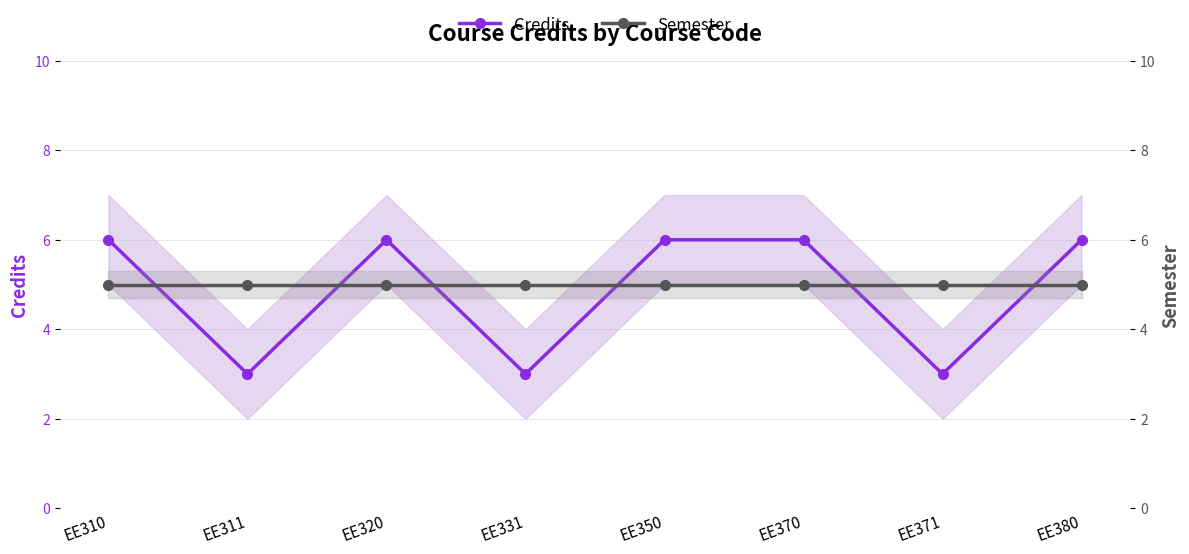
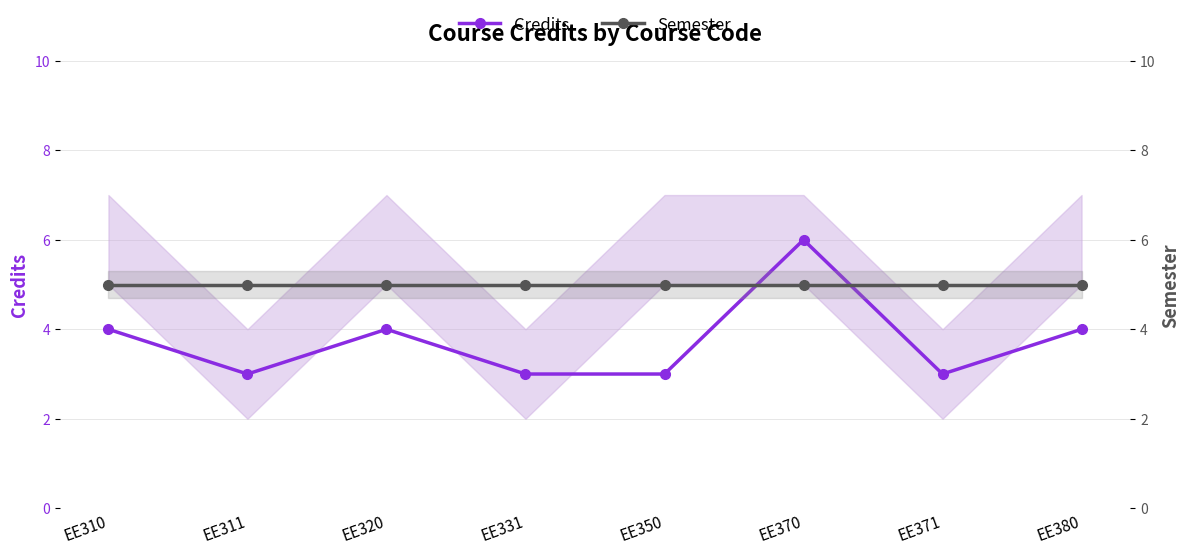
  {
    "Credits": {
-     "EE310": 6,
+     "EE310": 4,
      "EE311": 3,
-     "EE320": 6,
+     "EE320": 4,
      "EE331": 3,
-     "EE350": 6,
+     "EE350": 3,
      "EE370": 6,
      "EE371": 3,
-     "EE380": 6
+     "EE380": 4
    },
    "Semester": {
      "EE310": 5.0,
      "EE311": 5.0,
      "EE320": 5.0,
      "EE331": 5.0,
      "EE350": 5.0,
      "EE370": 5.0,
      "EE371": 5.0,
      "EE380": 5.0
    }
  }
